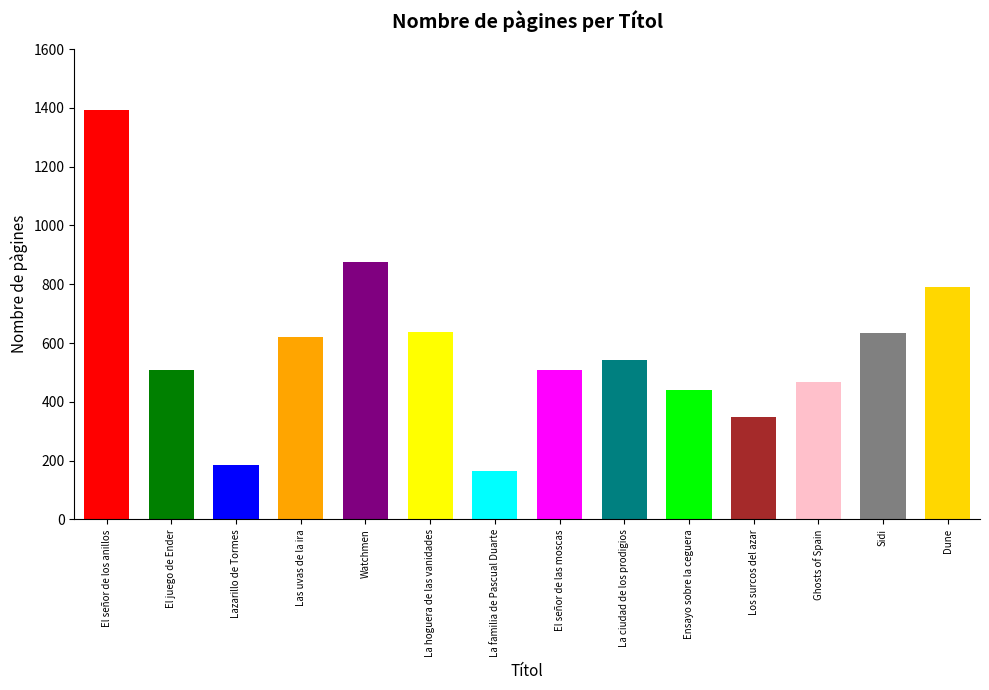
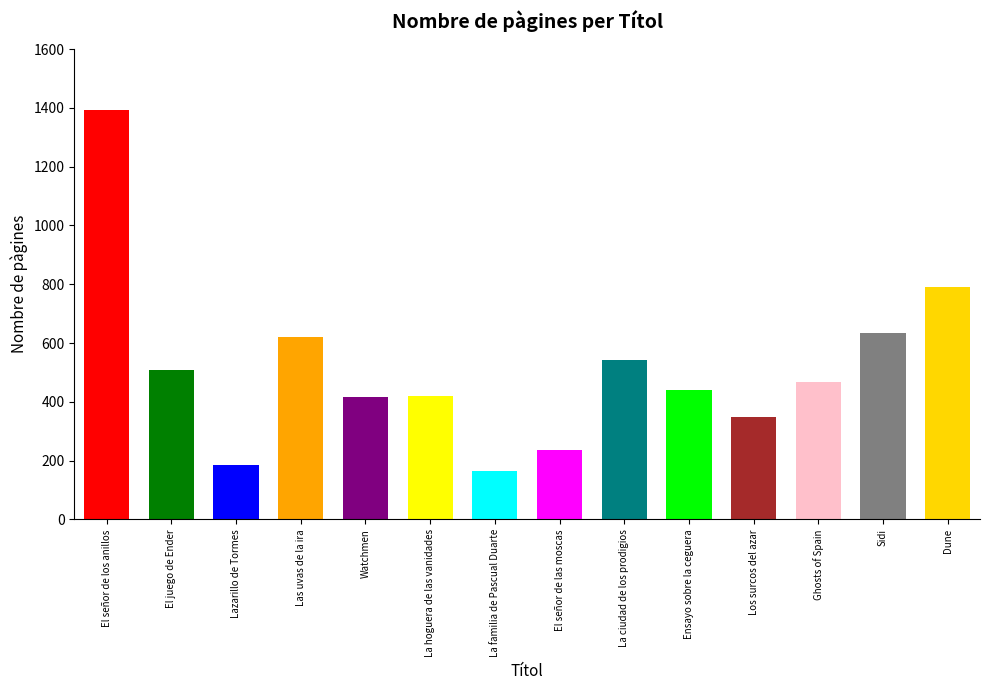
  {
    "El señor de los anillos": 1390,
    "El juego de Ender": 510,
    "Lazarillo de Tormes": 190,
    "Las uvas de la ira": 620,
-   "Watchmen": 870,
-   "La hoguera de las vanidades": 640,
+   "Watchmen": 420,
+   "La hoguera de las vanidades": 420,
    "La familia de Pascual Duarte": 170,
-   "El señor de las moscas": 510,
+   "El señor de las moscas": 240,
    "La ciudad de los prodigios": 540,
    "Ensayo sobre la ceguera": 440,
    "Los surcos del azar": 350,
    "Ghosts of Spain": 470,
    "Sidi": 640,
    "Dune": 790
  }
